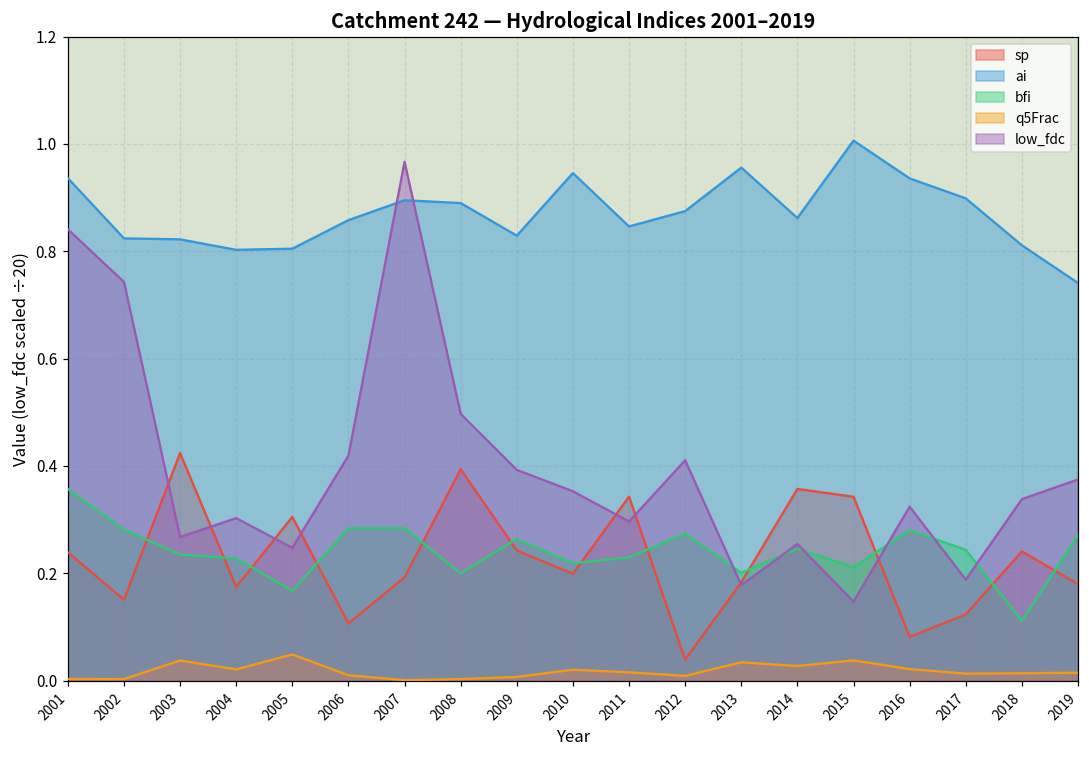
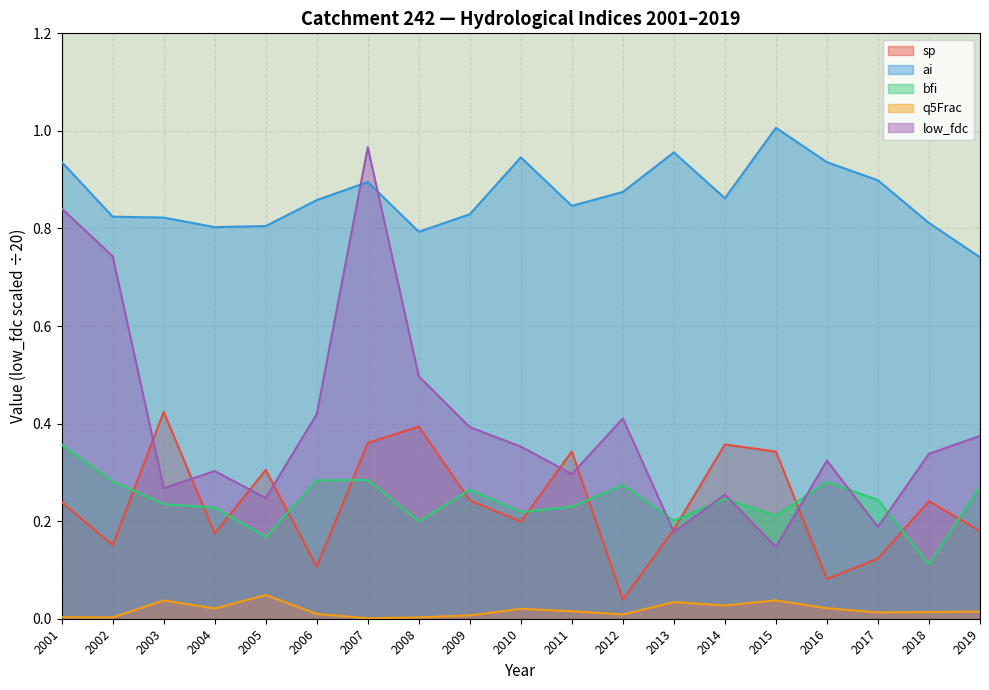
  {
    "sp": {
      "2001": 0.24,
      "2002": 0.15,
      "2003": 0.42,
      "2004": 0.17,
      "2005": 0.31,
      "2006": 0.11,
-     "2007": 0.19,
+     "2007": 0.36,
      "2008": 0.39,
      "2009": 0.24,
      "2010": 0.20,
      "2011": 0.34,
      "2012": 0.04,
      "2014": 0.36,
      "2015": 0.34,
      "2016": 0.08,
      "2017": 0.12,
      "2018": 0.24,
      "2019": 0.18
    },
    "ai": {
      "2001": 0.94,
      "2002": 0.82,
      "2003": 0.82,
      "2004": 0.80,
      "2005": 0.80,
      "2006": 0.86,
      "2007": 0.90,
-     "2008": 0.89,
+     "2008": 0.79,
      "2009": 0.83,
      "2010": 0.95,
      "2011": 0.85,
      "2012": 0.87,
      "2013": 0.96,
      "2014": 0.86,
      "2015": 1.01,
      "2016": 0.94,
      "2017": 0.90,
      "2018": 0.81,
      "2019": 0.74
    },
    "bfi": {
      "2001": 0.36,
      "2002": 0.28,
      "2003": 0.23,
      "2004": 0.23,
      "2005": 0.17,
      "2006": 0.28,
      "2007": 0.28,
      "2008": 0.20,
      "2009": 0.26,
      "2010": 0.22,
      "2011": 0.23,
      "2012": 0.27,
      "2013": 0.20,
      "2014": 0.25,
      "2015": 0.21,
      "2016": 0.28,
      "2017": 0.24,
      "2018": 0.11,
      "2019": 0.27
    },
    "q5Frac": {
      "2001": 0.00,
      "2002": 0.00,
      "2003": 0.04,
      "2004": 0.02,
      "2005": 0.05,
      "2006": 0.01,
      "2007": 0.00,
      "2008": 0.00,
      "2009": 0.01,
      "2010": 0.02,
      "2011": 0.02,
      "2012": 0.01,
      "2013": 0.03,
      "2014": 0.03,
      "2015": 0.04,
      "2016": 0.02,
      "2017": 0.01,
      "2018": 0.01,
      "2019": 0.01
    },
    "low_fdc": {
      "2001": 0.84,
      "2002": 0.74,
      "2003": 0.27,
      "2004": 0.30,
      "2005": 0.25,
      "2006": 0.42,
      "2007": 0.97,
      "2008": 0.50,
      "2009": 0.39,
      "2010": 0.35,
      "2011": 0.30,
      "2012": 0.41,
      "2014": 0.25,
      "2015": 0.15,
      "2016": 0.32,
      "2017": 0.19,
      "2018": 0.34,
      "2019": 0.37
    }
  }
